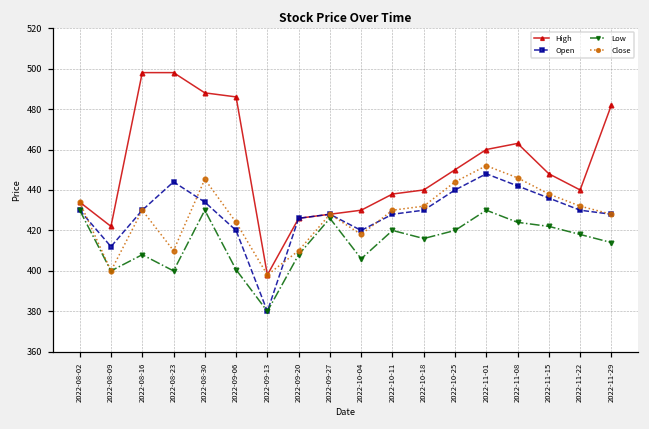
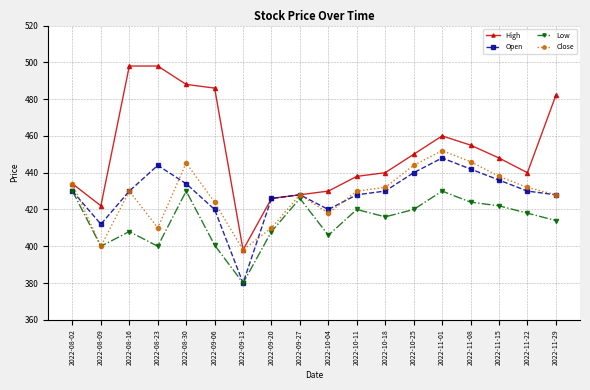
  {
    "High": {
      "2022-08-09": 422,
      "2022-08-16": 498,
      "2022-08-23": 498,
      "2022-08-30": 488,
      "2022-09-06": 486,
      "2022-10-04": 430,
      "2022-10-11": 438,
      "2022-10-18": 440,
      "2022-10-25": 450,
      "2022-11-01": 460,
-     "2022-11-08": 463,
+     "2022-11-08": 455,
      "2022-11-15": 448,
      "2022-11-22": 440,
      "2022-11-29": 482
    },
    "Open": {
      "2022-08-09": 412,
      "2022-08-23": 444,
      "2022-08-30": 434,
      "2022-09-06": 420,
      "2022-10-04": 420,
      "2022-10-11": 428,
      "2022-10-18": 430,
      "2022-10-25": 440,
      "2022-11-01": 448,
      "2022-11-08": 442,
      "2022-11-15": 436,
      "2022-11-22": 430
    },
    "Low": {
      "2022-08-16": 408,
      "2022-08-23": 400,
      "2022-08-30": 430,
      "2022-09-06": 401,
      "2022-09-20": 408,
      "2022-09-27": 426,
      "2022-10-04": 406,
      "2022-10-11": 420,
      "2022-10-18": 416,
      "2022-10-25": 420,
      "2022-11-01": 430,
      "2022-11-08": 424,
      "2022-11-15": 422,
      "2022-11-22": 418,
      "2022-11-29": 414
    },
    "Close": {
      "2022-08-23": 410,
      "2022-08-30": 445,
      "2022-09-06": 424,
      "2022-09-20": 410,
      "2022-10-04": 418,
      "2022-10-11": 430,
      "2022-10-18": 432,
      "2022-10-25": 444,
      "2022-11-01": 452,
      "2022-11-08": 446,
      "2022-11-15": 438,
      "2022-11-22": 432
    }
  }
